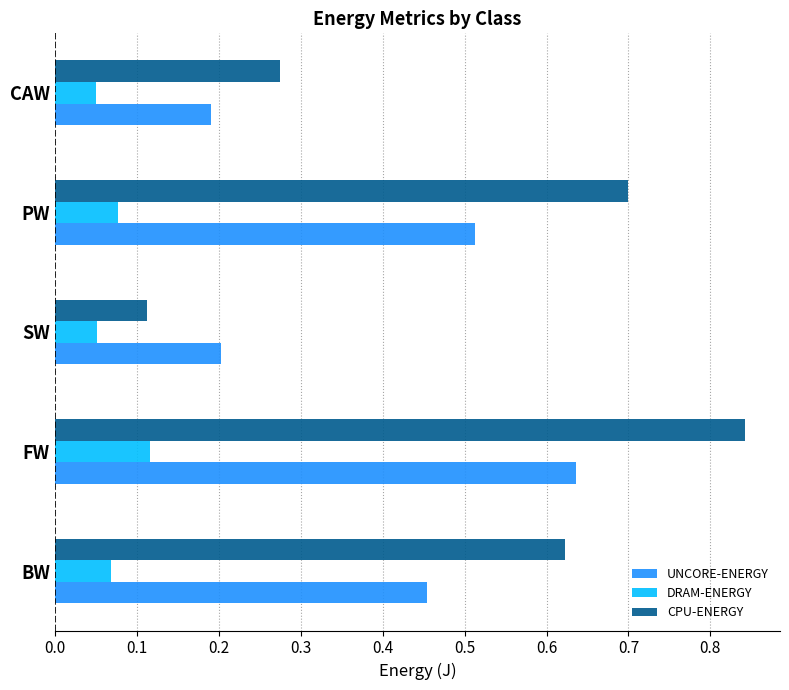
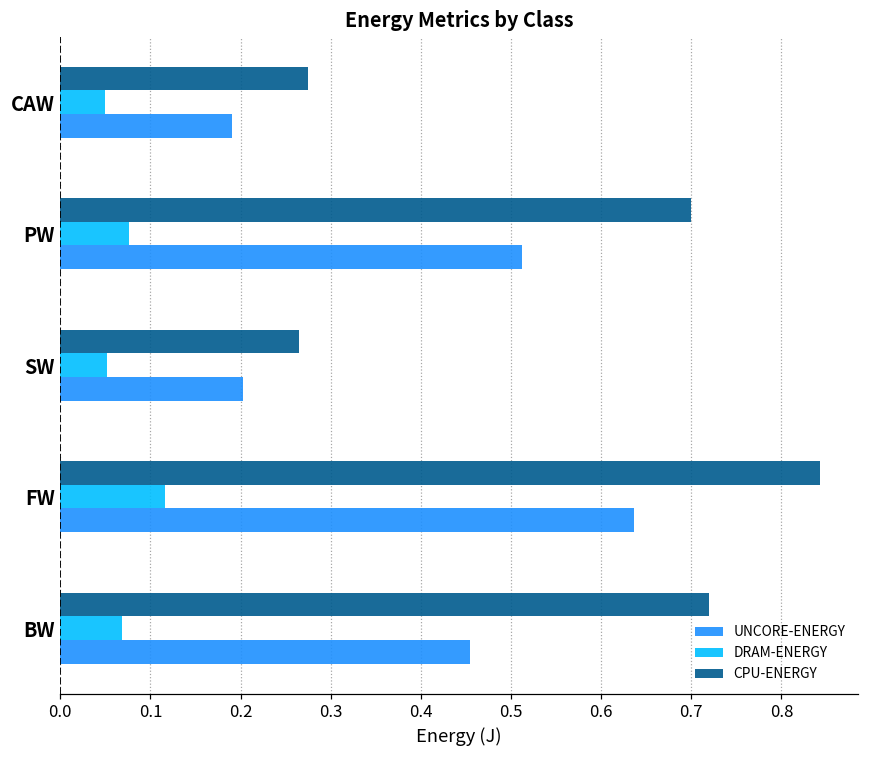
  {
    "CPU-ENERGY": {
      "CAW": 0.27,
      "PW": 0.70,
-     "SW": 0.11,
+     "SW": 0.26,
      "FW": 0.84,
-     "BW": 0.62
+     "BW": 0.72
    }
  }
